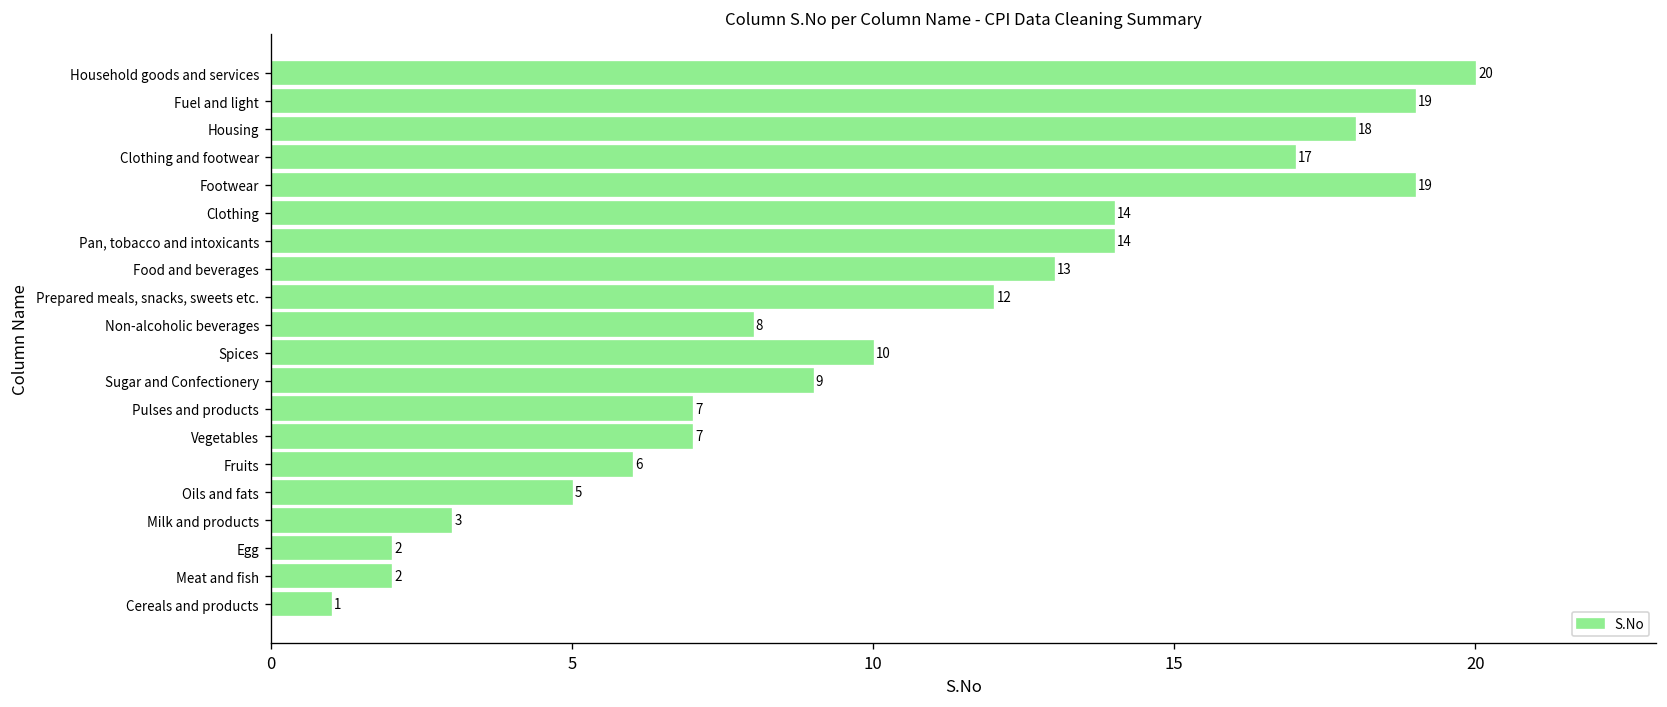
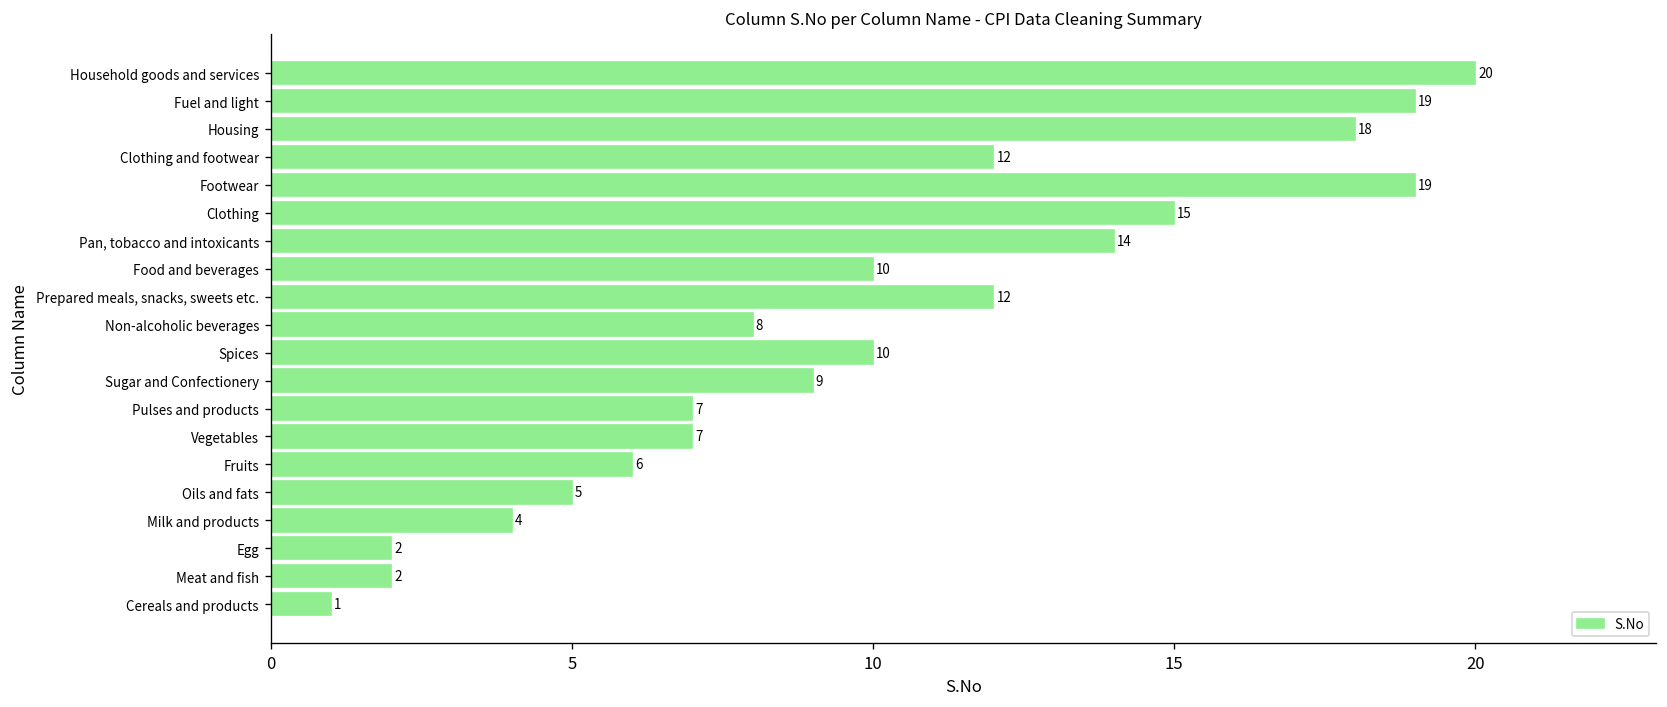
  {
    "Household goods and services": 20,
    "Fuel and light": 19,
    "Housing": 18,
-   "Clothing and footwear": 17,
+   "Clothing and footwear": 12,
    "Footwear": 19,
-   "Clothing": 14,
+   "Clothing": 15,
    "Pan, tobacco and intoxicants": 14,
-   "Food and beverages": 13,
+   "Food and beverages": 10,
    "Prepared meals, snacks, sweets etc.": 12,
    "Non-alcoholic beverages": 8,
    "Spices": 10,
    "Sugar and Confectionery": 9,
    "Pulses and products": 7,
    "Vegetables": 7,
    "Fruits": 6,
    "Oils and fats": 5,
-   "Milk and products": 3,
+   "Milk and products": 4,
    "Egg": 2,
    "Meat and fish": 2,
    "Cereals and products": 1
  }
